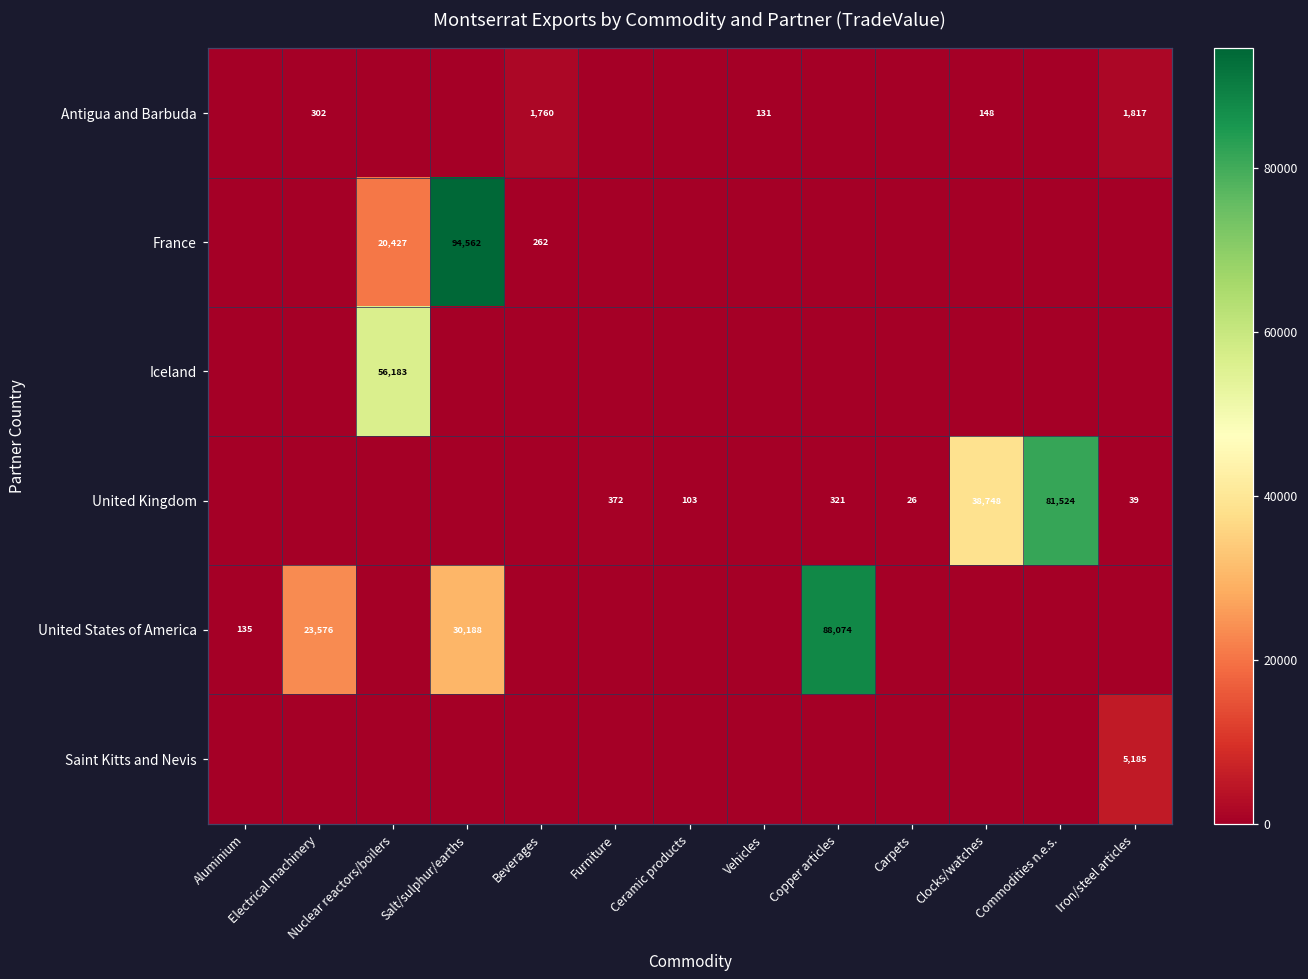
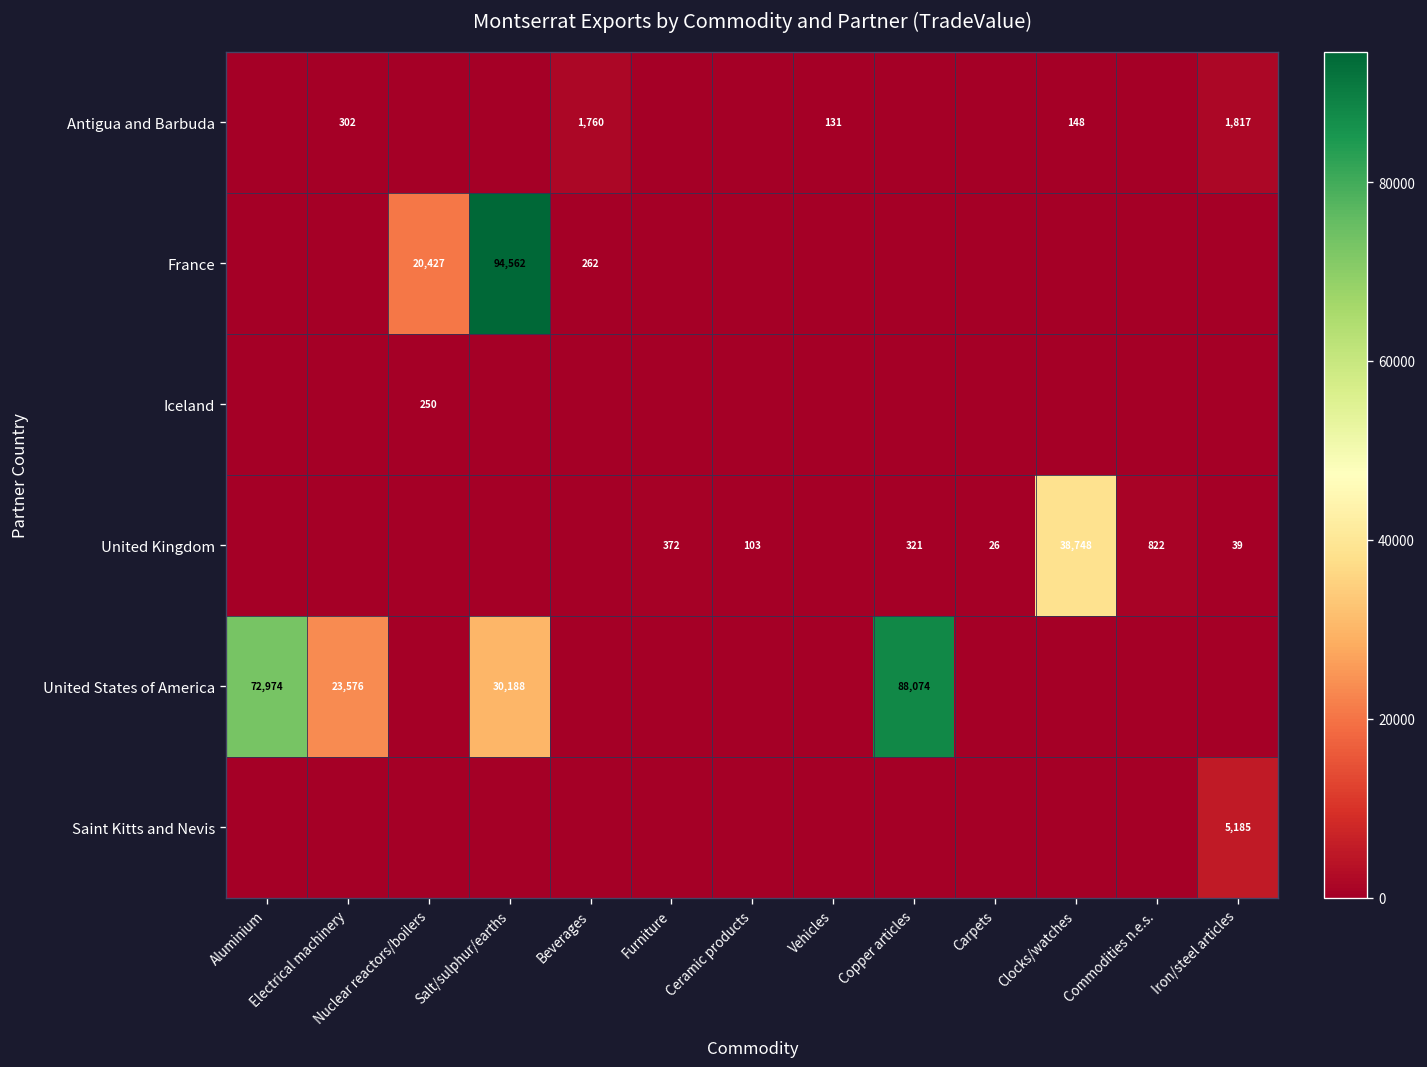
  {
    "Antigua and Barbuda": {
      "Electrical machinery": "302",
      "Beverages": "1,760",
      "Vehicles": "131",
      "Clocks/watches": "148",
      "Iron/steel articles": "1,817"
    },
    "France": {
      "Nuclear reactors/boilers": "20,427",
      "Salt/sulphur/earths": "94,562",
      "Beverages": "262"
    },
    "Iceland": {
-     "Nuclear reactors/boilers": "56,183"
+     "Nuclear reactors/boilers": "250"
    },
    "United Kingdom": {
      "Furniture": "372",
      "Ceramic products": "103",
      "Copper articles": "321",
      "Carpets": "26",
      "Clocks/watches": "38,748",
-     "Commodities n.e.s.": "81,524",
+     "Commodities n.e.s.": "822",
      "Iron/steel articles": "39"
    },
    "United States of America": {
-     "Aluminium": "135",
+     "Aluminium": "72,974",
      "Electrical machinery": "23,576",
      "Salt/sulphur/earths": "30,188",
      "Copper articles": "88,074"
    },
    "Saint Kitts and Nevis": {
      "Iron/steel articles": "5,185"
    }
  }
